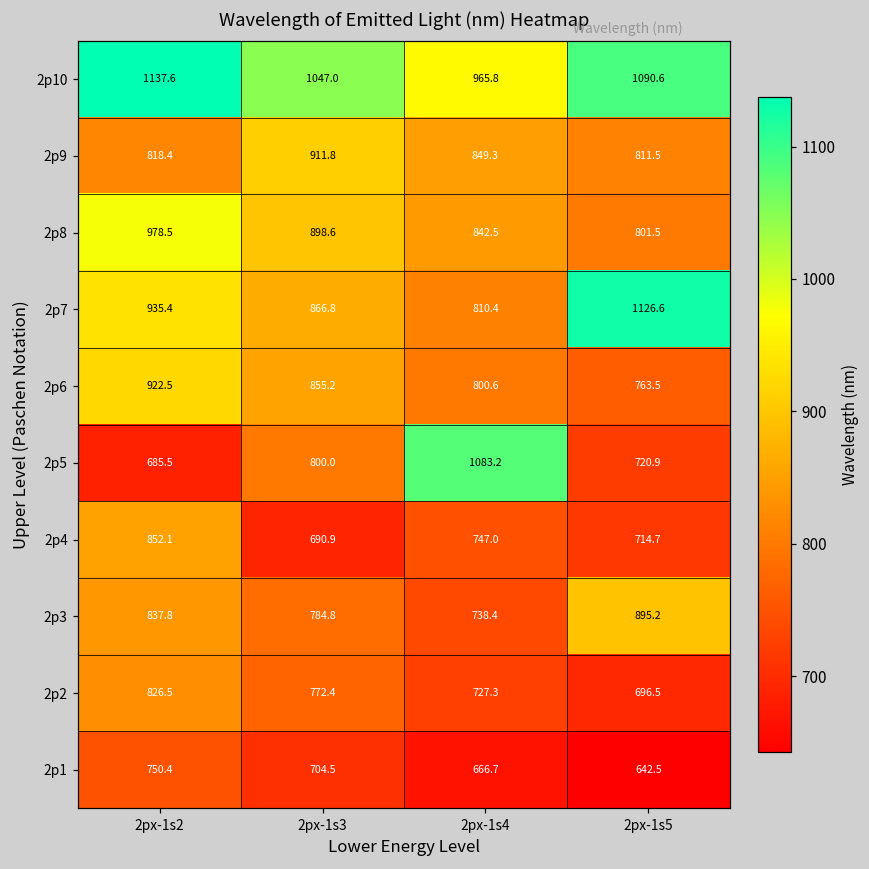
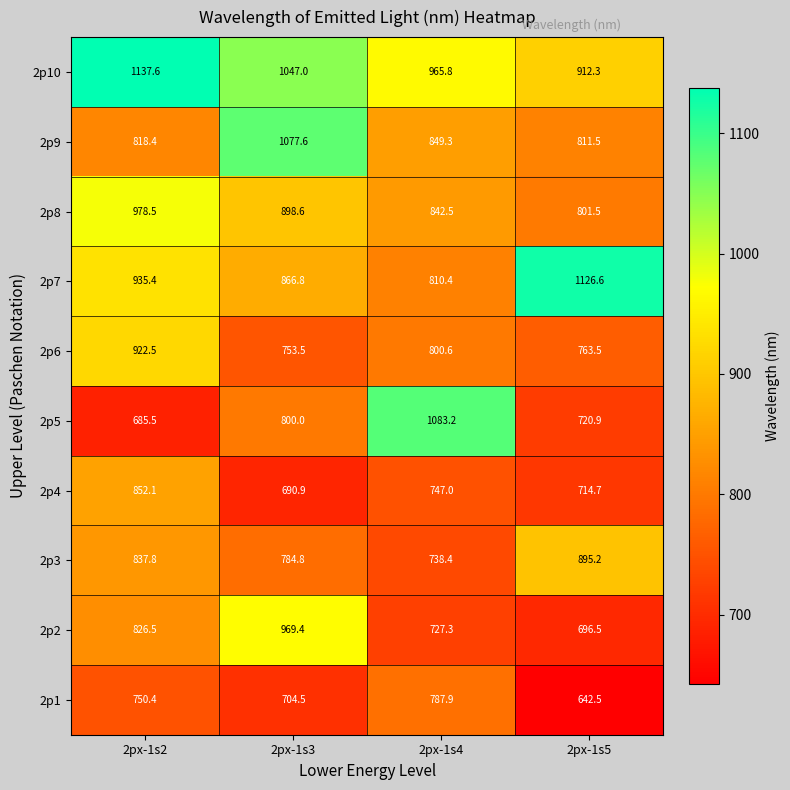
  {
    "2p10": {
      "2px-1s2": 1137.6,
      "2px-1s3": 1047.0,
      "2px-1s4": 965.8,
-     "2px-1s5": 1090.6
+     "2px-1s5": 912.3
    },
    "2p9": {
      "2px-1s2": 818.4,
-     "2px-1s3": 911.8,
+     "2px-1s3": 1077.6,
      "2px-1s4": 849.3,
      "2px-1s5": 811.5
    },
    "2p8": {
      "2px-1s2": 978.5,
      "2px-1s3": 898.6,
      "2px-1s4": 842.5,
      "2px-1s5": 801.5
    },
    "2p7": {
      "2px-1s2": 935.4,
      "2px-1s3": 866.8,
      "2px-1s4": 810.4,
      "2px-1s5": 1126.6
    },
    "2p6": {
      "2px-1s2": 922.5,
-     "2px-1s3": 855.2,
+     "2px-1s3": 753.5,
      "2px-1s4": 800.6,
      "2px-1s5": 763.5
    },
    "2p5": {
      "2px-1s2": 685.5,
      "2px-1s3": 800.0,
      "2px-1s4": 1083.2,
      "2px-1s5": 720.9
    },
    "2p4": {
      "2px-1s2": 852.1,
      "2px-1s3": 690.9,
      "2px-1s4": 747.0,
      "2px-1s5": 714.7
    },
    "2p3": {
      "2px-1s2": 837.8,
      "2px-1s3": 784.8,
      "2px-1s4": 738.4,
      "2px-1s5": 895.2
    },
    "2p2": {
      "2px-1s2": 826.5,
-     "2px-1s3": 772.4,
+     "2px-1s3": 969.4,
      "2px-1s4": 727.3,
      "2px-1s5": 696.5
    },
    "2p1": {
      "2px-1s2": 750.4,
      "2px-1s3": 704.5,
-     "2px-1s4": 666.7,
+     "2px-1s4": 787.9,
      "2px-1s5": 642.5
    }
  }
